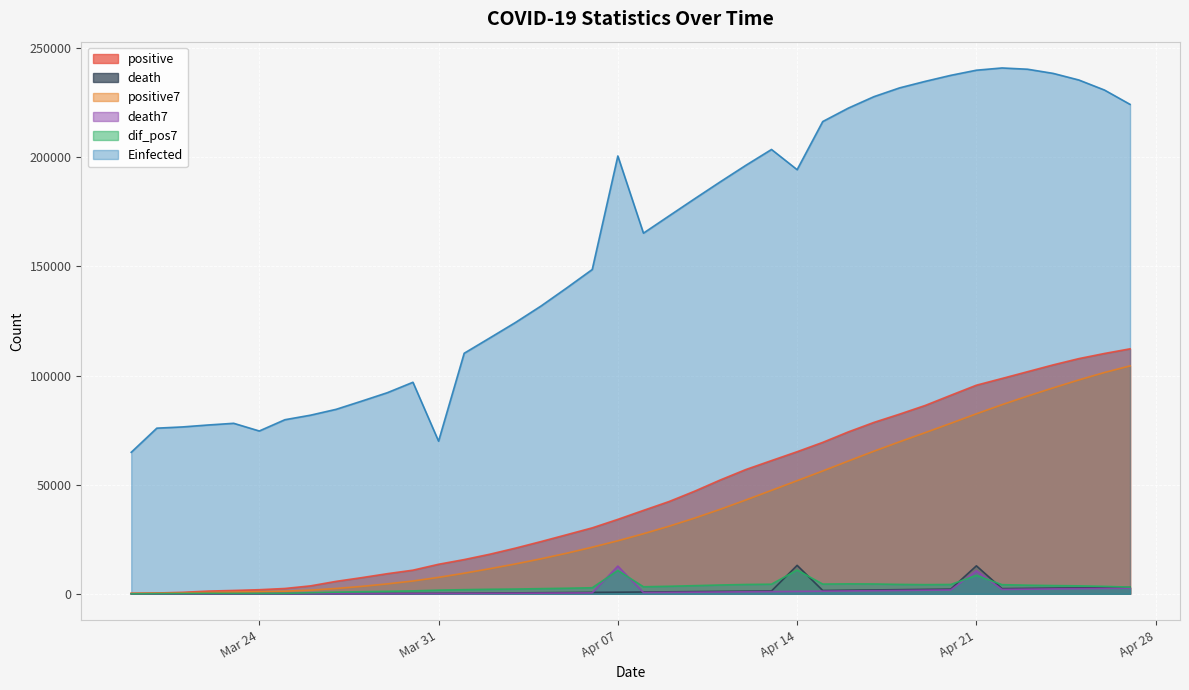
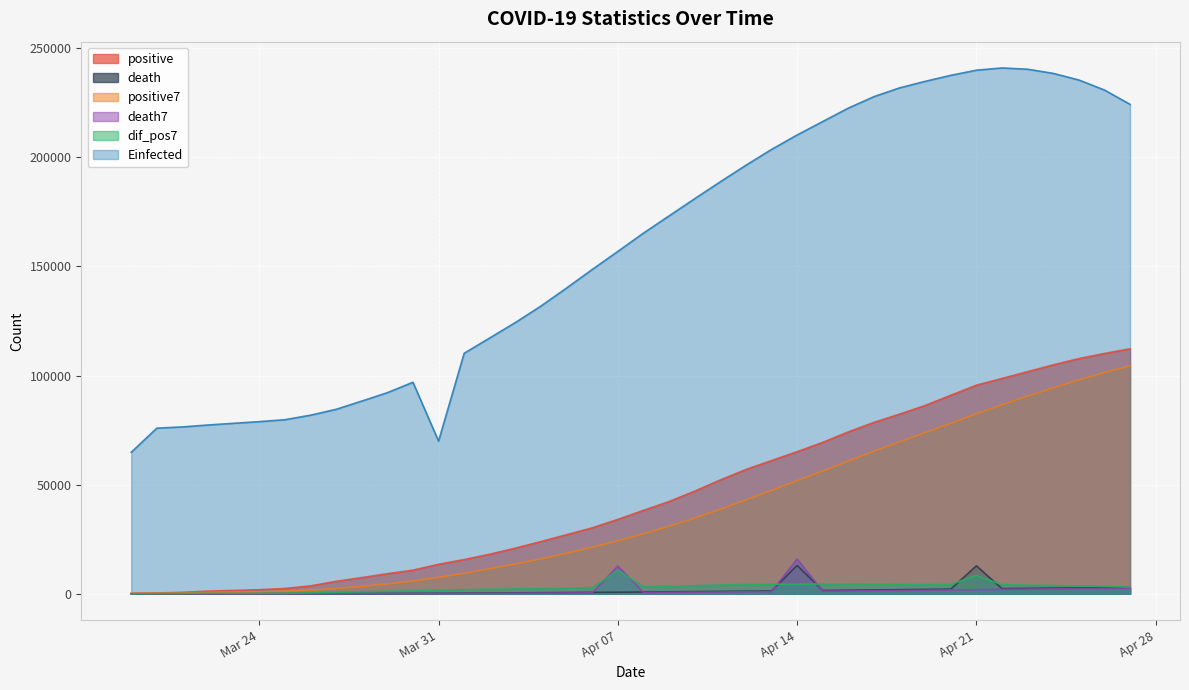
  {
    "death": {
      "Apr 07": 1000,
      "Apr 14": 13000,
      "Apr 21": 13000
    },
    "death7": {
      "Apr 07": 13000,
-     "Apr 14": 1000,
-     "Apr 21": 11000
+     "Apr 14": 16000,
+     "Apr 21": 2000
    },
    "dif_pos7": {
      "Mar 31": 2000,
      "Apr 07": 11000,
-     "Apr 14": 11000,
+     "Apr 14": 4000,
      "Apr 21": 8000
    },
    "Einfected": {
-     "Mar 24": 75000,
+     "Mar 24": 79000,
      "Mar 31": 70000,
-     "Apr 07": 201000,
-     "Apr 14": 194000,
+     "Apr 07": 157000,
+     "Apr 14": 210000,
      "Apr 21": 240000
    }
  }
